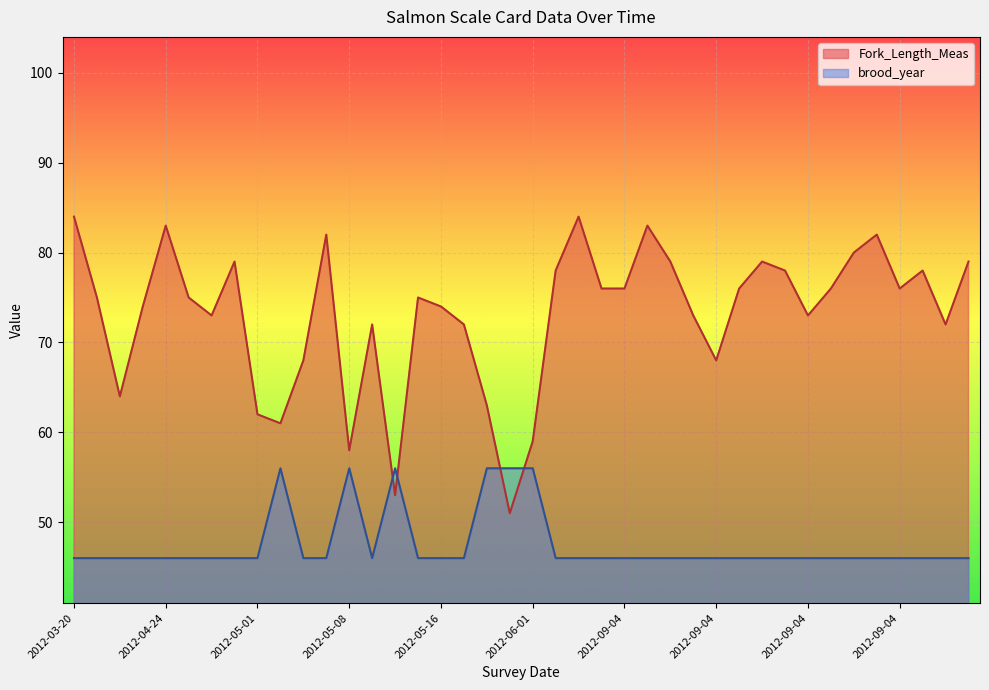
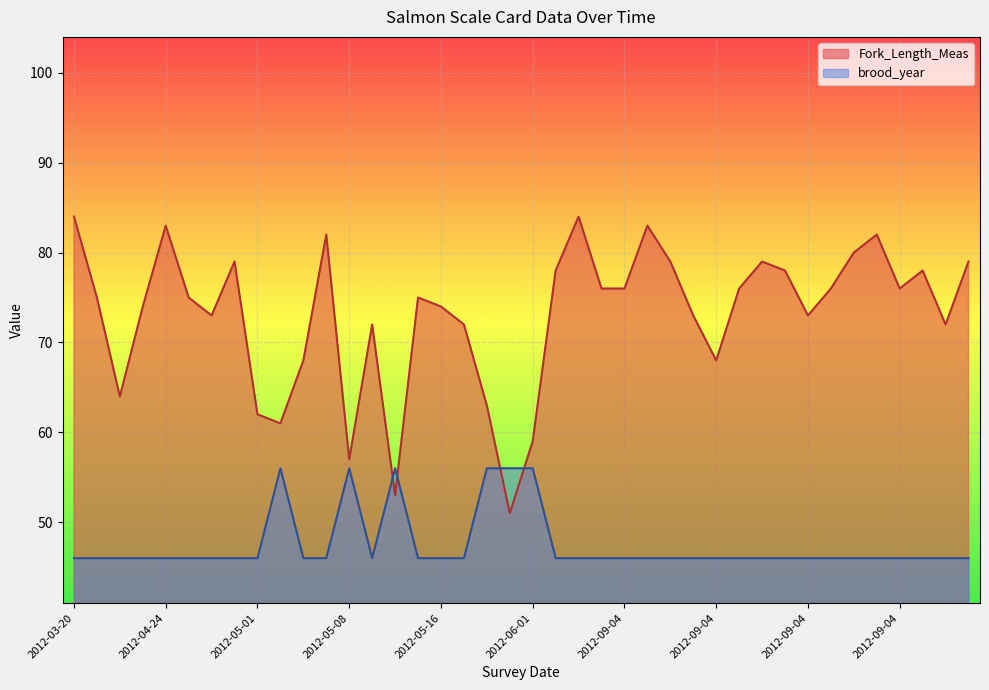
  {
    "Fork_Length_Meas": {
      "2012-03-20": 84,
-     "2012-05-08": 58
+     "2012-05-08": 57
    },
    "brood_year": {
      "2012-03-20": 46,
      "2012-05-08": 56
    }
  }
